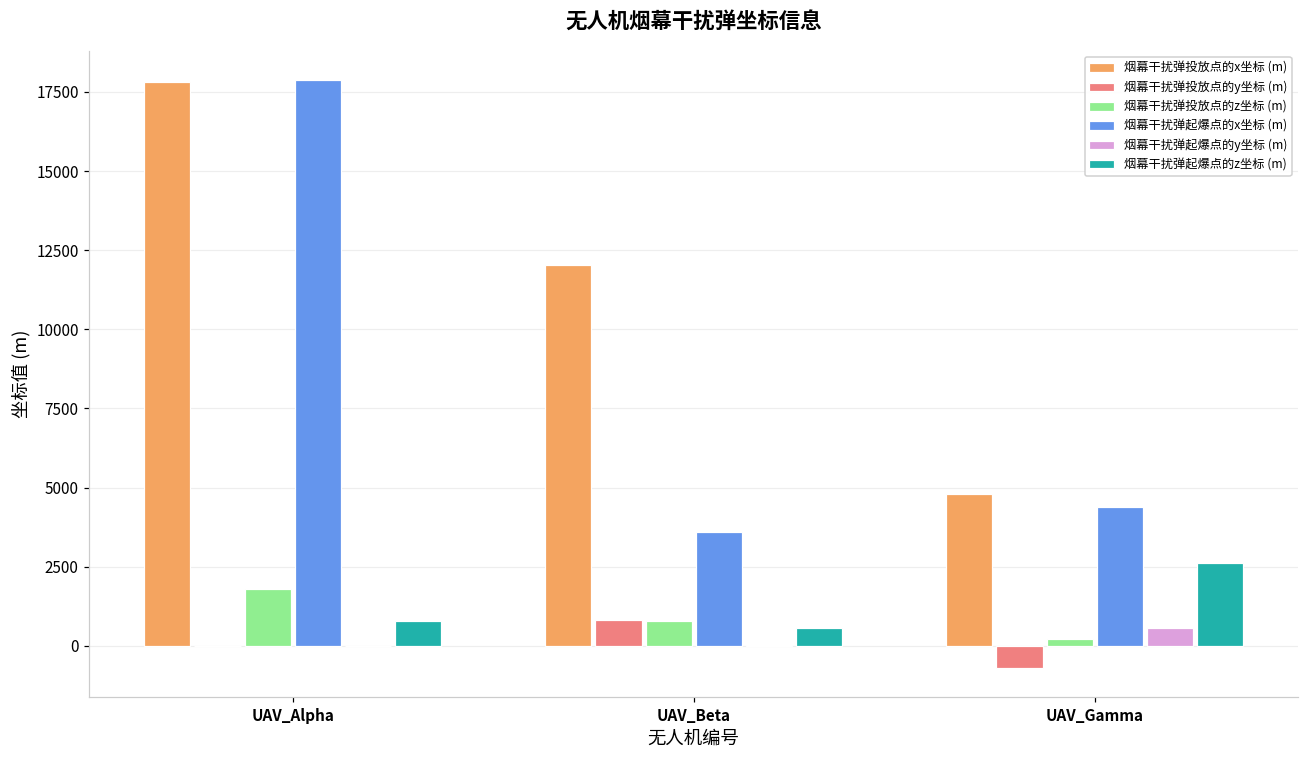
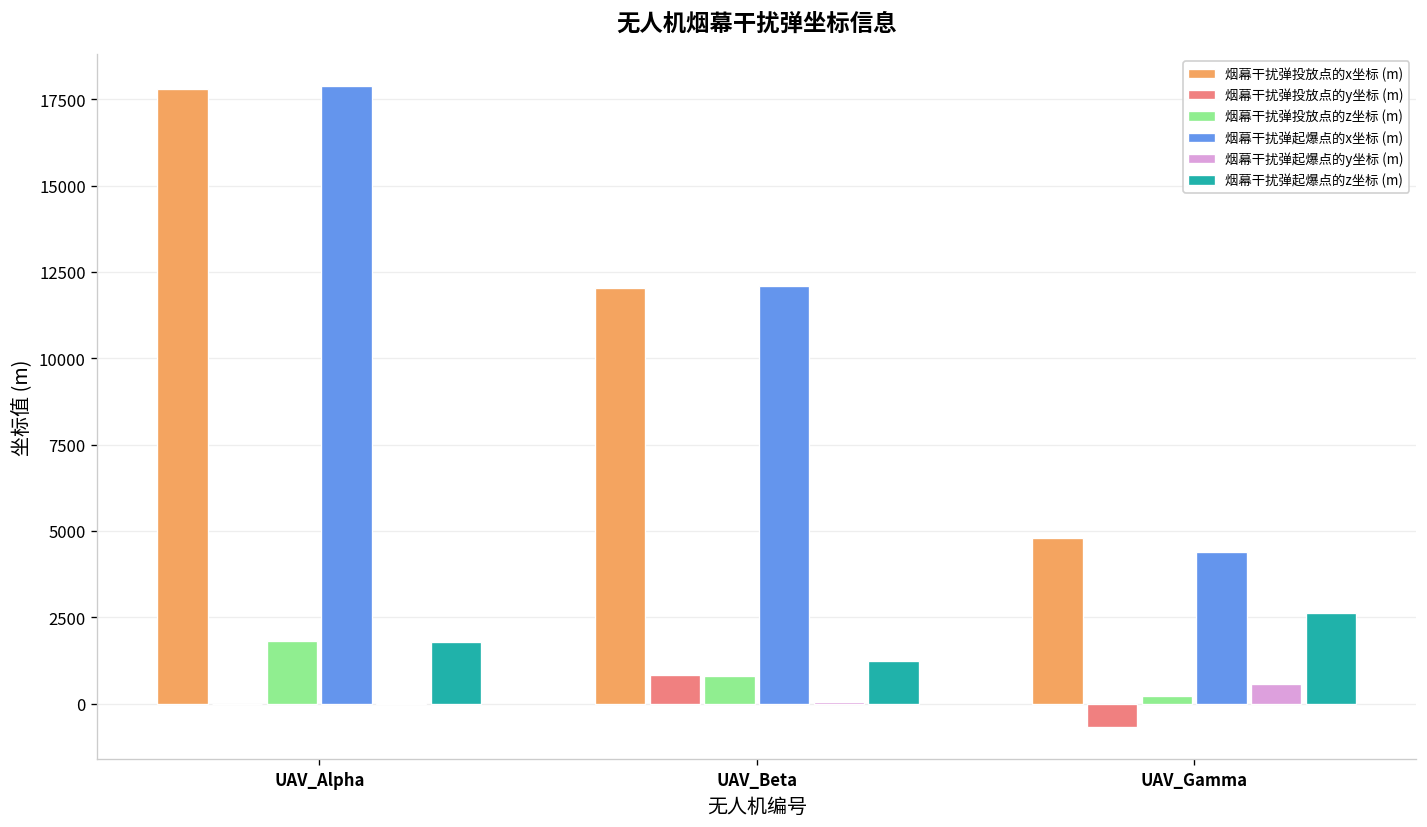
  {
    "烟幕干扰弹投放点的z坐标 (m)": {
      "UAV_Alpha": 1800,
      "UAV_Beta": 800,
      "UAV_Gamma": 200
    },
    "烟幕干扰弹起爆点的x坐标 (m)": {
      "UAV_Alpha": 17900,
-     "UAV_Beta": 3600,
+     "UAV_Beta": 12100,
      "UAV_Gamma": 4400
    },
    "烟幕干扰弹起爆点的y坐标 (m)": {
      "UAV_Gamma": 600
    },
    "烟幕干扰弹起爆点的z坐标 (m)": {
-     "UAV_Alpha": 800,
-     "UAV_Beta": 600,
+     "UAV_Alpha": 1800,
+     "UAV_Beta": 1200,
      "UAV_Gamma": 2600
    }
  }
